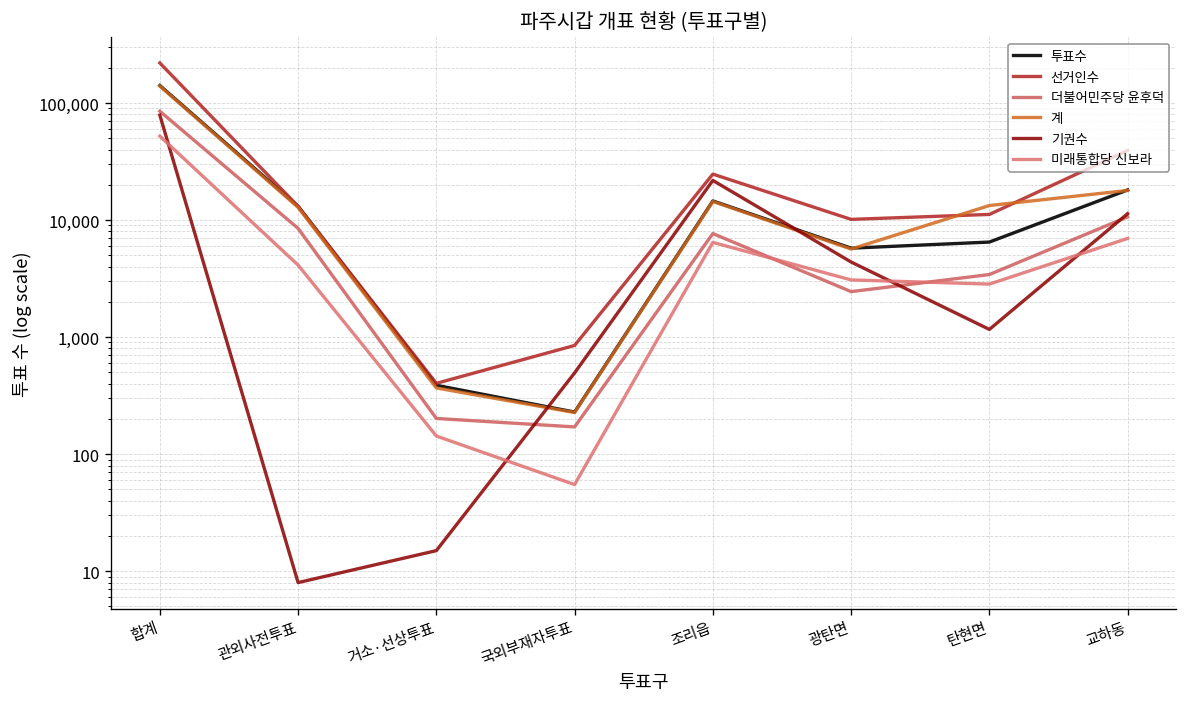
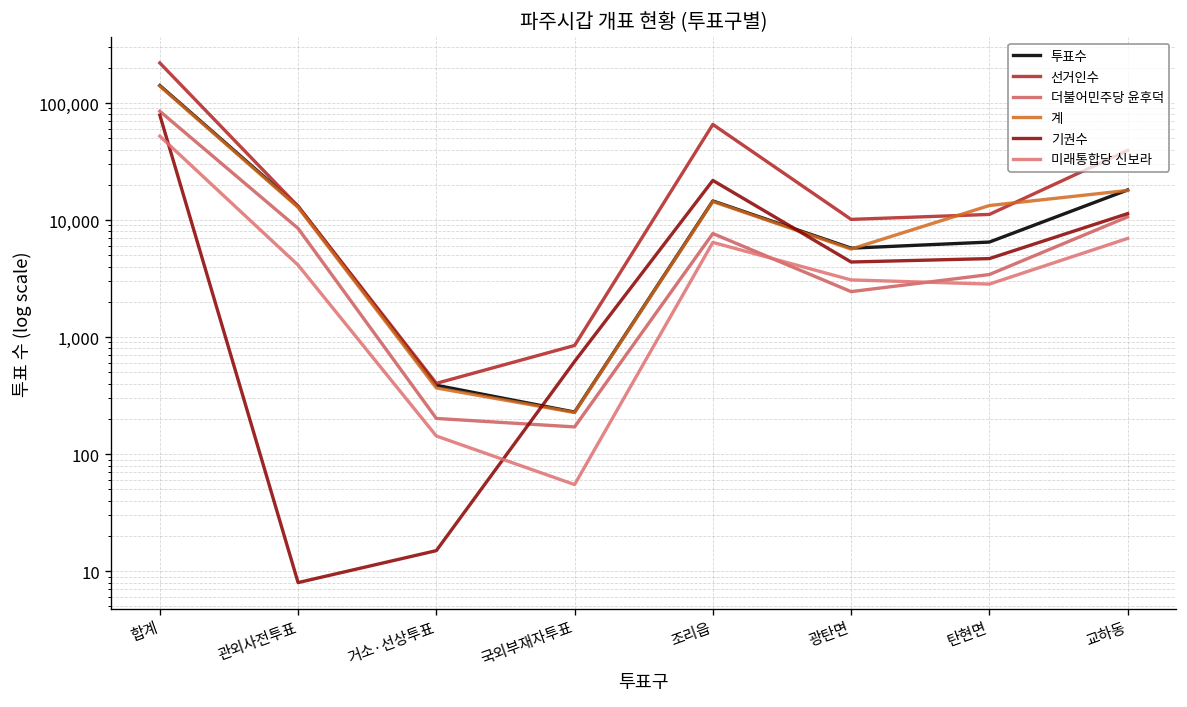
  {
    "투표수": {
      "탄현면": "6,000"
    },
    "선거인수": {
      "합계": "220,000",
      "국외부재자투표": "800",
-     "조리읍": "25,000",
+     "조리읍": "70,000",
      "광탄면": "10,000",
      "탄현면": "11,000"
    },
    "계": {
      "탄현면": "13,000"
    },
    "기권수": {
      "합계": "80,000",
      "관외사전투표": "8",
      "거소·선상투표": "15",
-     "국외부재자투표": "500",
+     "국외부재자투표": "600",
      "조리읍": "22,000",
      "광탄면": "4,000",
-     "탄현면": "1,200",
+     "탄현면": "5,000",
      "교하동": "11,000"
    }
  }
